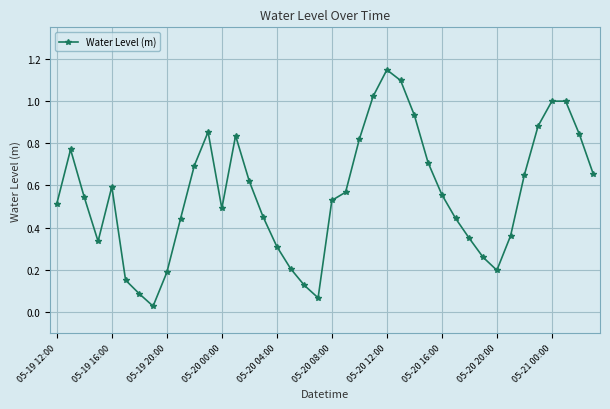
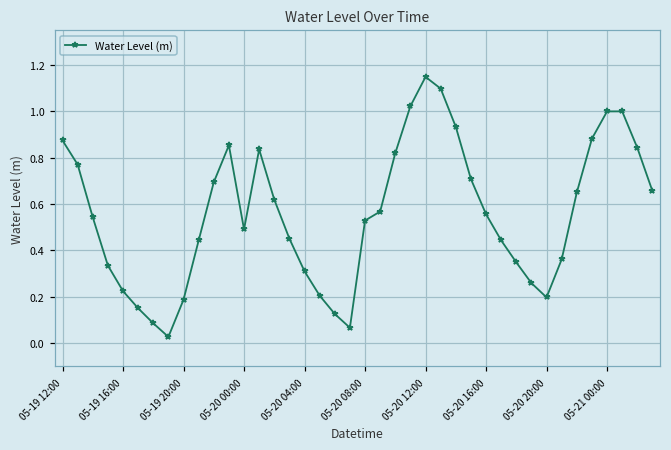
  {
-   "05-19 12:00": 0.51,
-   "05-19 16:00": 0.59,
+   "05-19 12:00": 0.87,
+   "05-19 16:00": 0.22,
    "05-19 20:00": 0.19,
    "05-20 00:00": 0.49,
    "05-20 04:00": 0.31,
    "05-20 08:00": 0.53,
    "05-20 12:00": 1.15,
    "05-20 16:00": 0.56,
    "05-20 20:00": 0.20,
    "05-21 00:00": 1.00
  }
